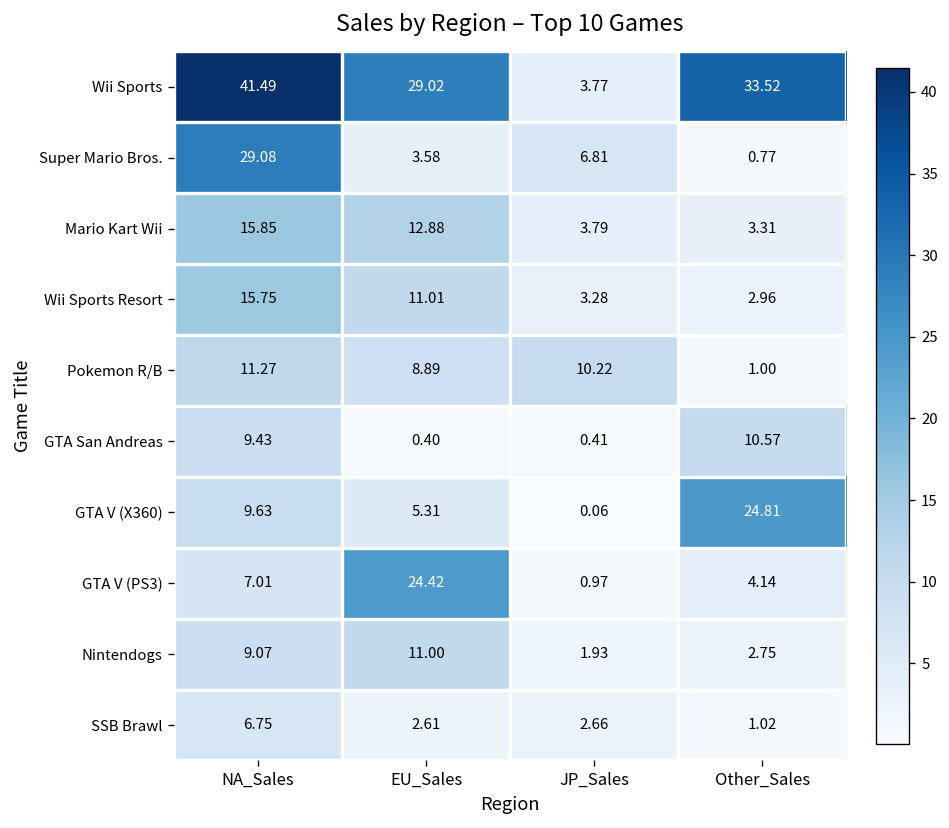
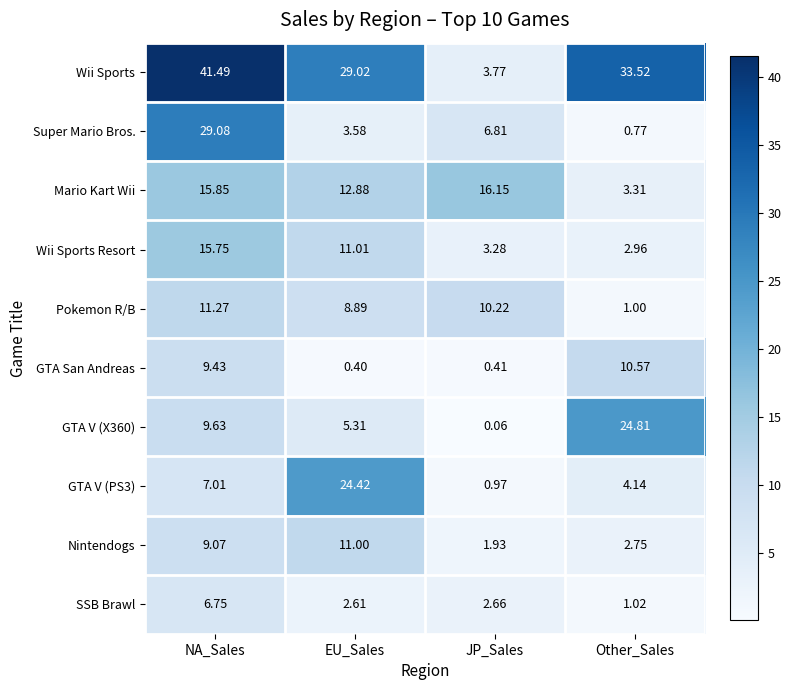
  {
    "Wii Sports": {
      "NA_Sales": 41.49,
      "EU_Sales": 29.02,
      "JP_Sales": 3.77,
      "Other_Sales": 33.52
    },
    "Super Mario Bros.": {
      "NA_Sales": 29.08,
      "EU_Sales": 3.58,
      "JP_Sales": 6.81,
      "Other_Sales": 0.77
    },
    "Mario Kart Wii": {
      "NA_Sales": 15.85,
      "EU_Sales": 12.88,
-     "JP_Sales": 3.79,
+     "JP_Sales": 16.15,
      "Other_Sales": 3.31
    },
    "Wii Sports Resort": {
      "NA_Sales": 15.75,
      "EU_Sales": 11.01,
      "JP_Sales": 3.28,
      "Other_Sales": 2.96
    },
    "Pokemon R/B": {
      "NA_Sales": 11.27,
      "EU_Sales": 8.89,
      "JP_Sales": 10.22,
      "Other_Sales": 1.00
    },
    "GTA San Andreas": {
      "NA_Sales": 9.43,
      "EU_Sales": 0.40,
      "JP_Sales": 0.41,
      "Other_Sales": 10.57
    },
    "GTA V (X360)": {
      "NA_Sales": 9.63,
      "EU_Sales": 5.31,
      "JP_Sales": 0.06,
      "Other_Sales": 24.81
    },
    "GTA V (PS3)": {
      "NA_Sales": 7.01,
      "EU_Sales": 24.42,
      "JP_Sales": 0.97,
      "Other_Sales": 4.14
    },
    "Nintendogs": {
      "NA_Sales": 9.07,
      "EU_Sales": 11.00,
      "JP_Sales": 1.93,
      "Other_Sales": 2.75
    },
    "SSB Brawl": {
      "NA_Sales": 6.75,
      "EU_Sales": 2.61,
      "JP_Sales": 2.66,
      "Other_Sales": 1.02
    }
  }
